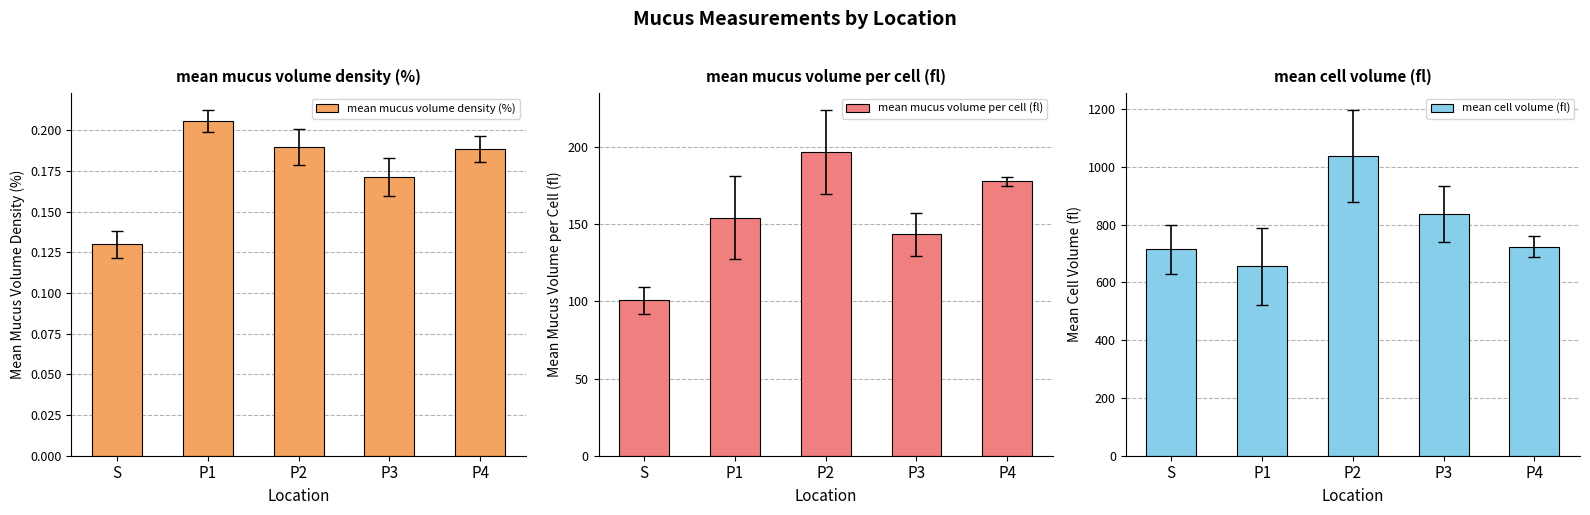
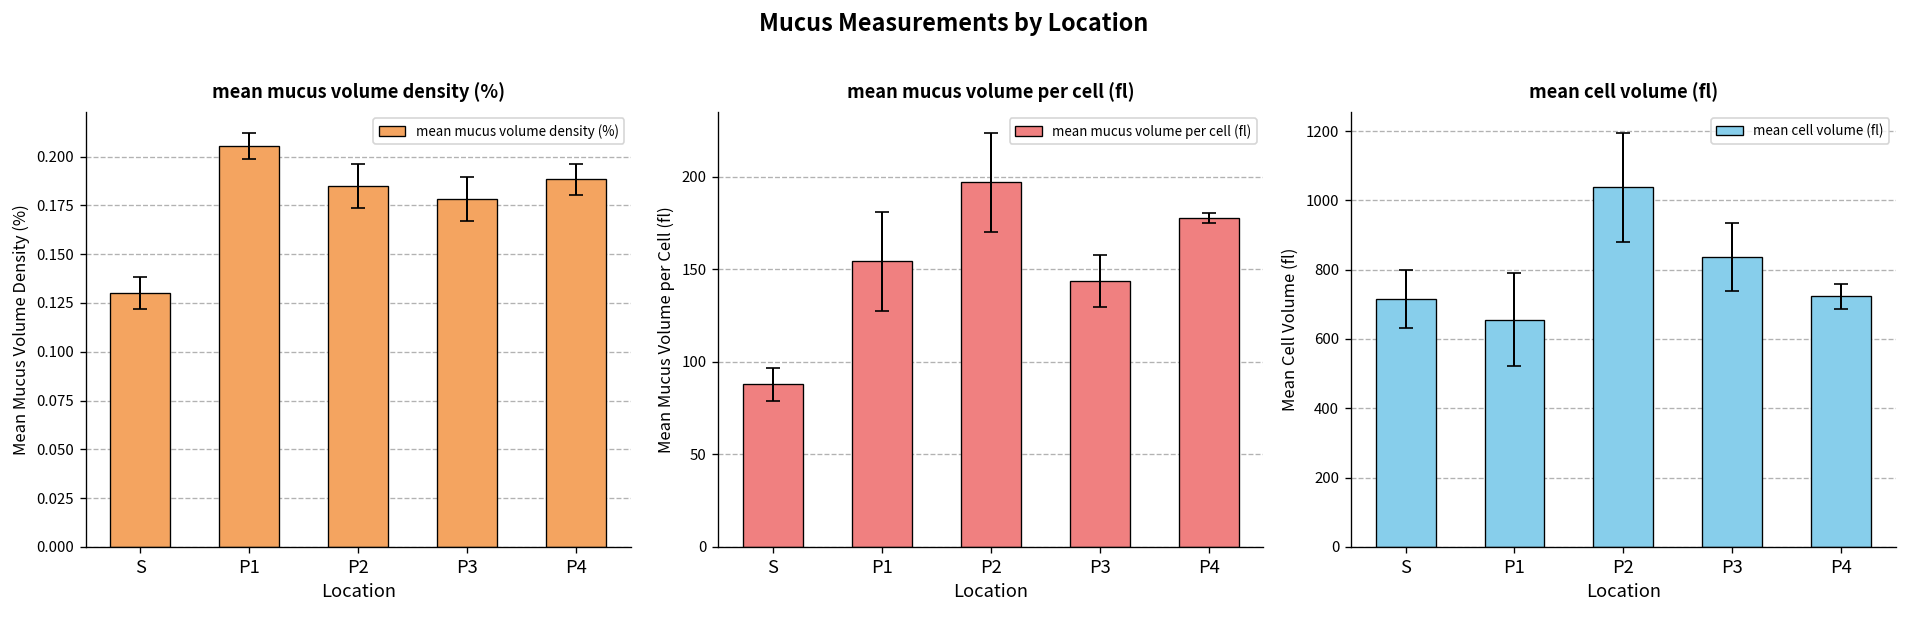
  {
    "mean mucus volume density (%)": {
      "mean mucus volume density (%)": {
        "S": 0.130,
        "P1": 0.206,
-       "P2": 0.190,
-       "P3": 0.171,
+       "P2": 0.185,
+       "P3": 0.178,
        "P4": 0.188
      }
    },
    "mean mucus volume per cell (fl)": {
      "mean mucus volume per cell (fl)": {
-       "S": 101,
+       "S": 88,
        "P1": 154,
        "P2": 197,
        "P3": 143,
        "P4": 178
      }
    },
    "mean cell volume (fl)": {
      "mean cell volume (fl)": {
        "S": 710,
        "P1": 660,
        "P2": 1040,
        "P3": 840,
        "P4": 720
      }
    }
  }
